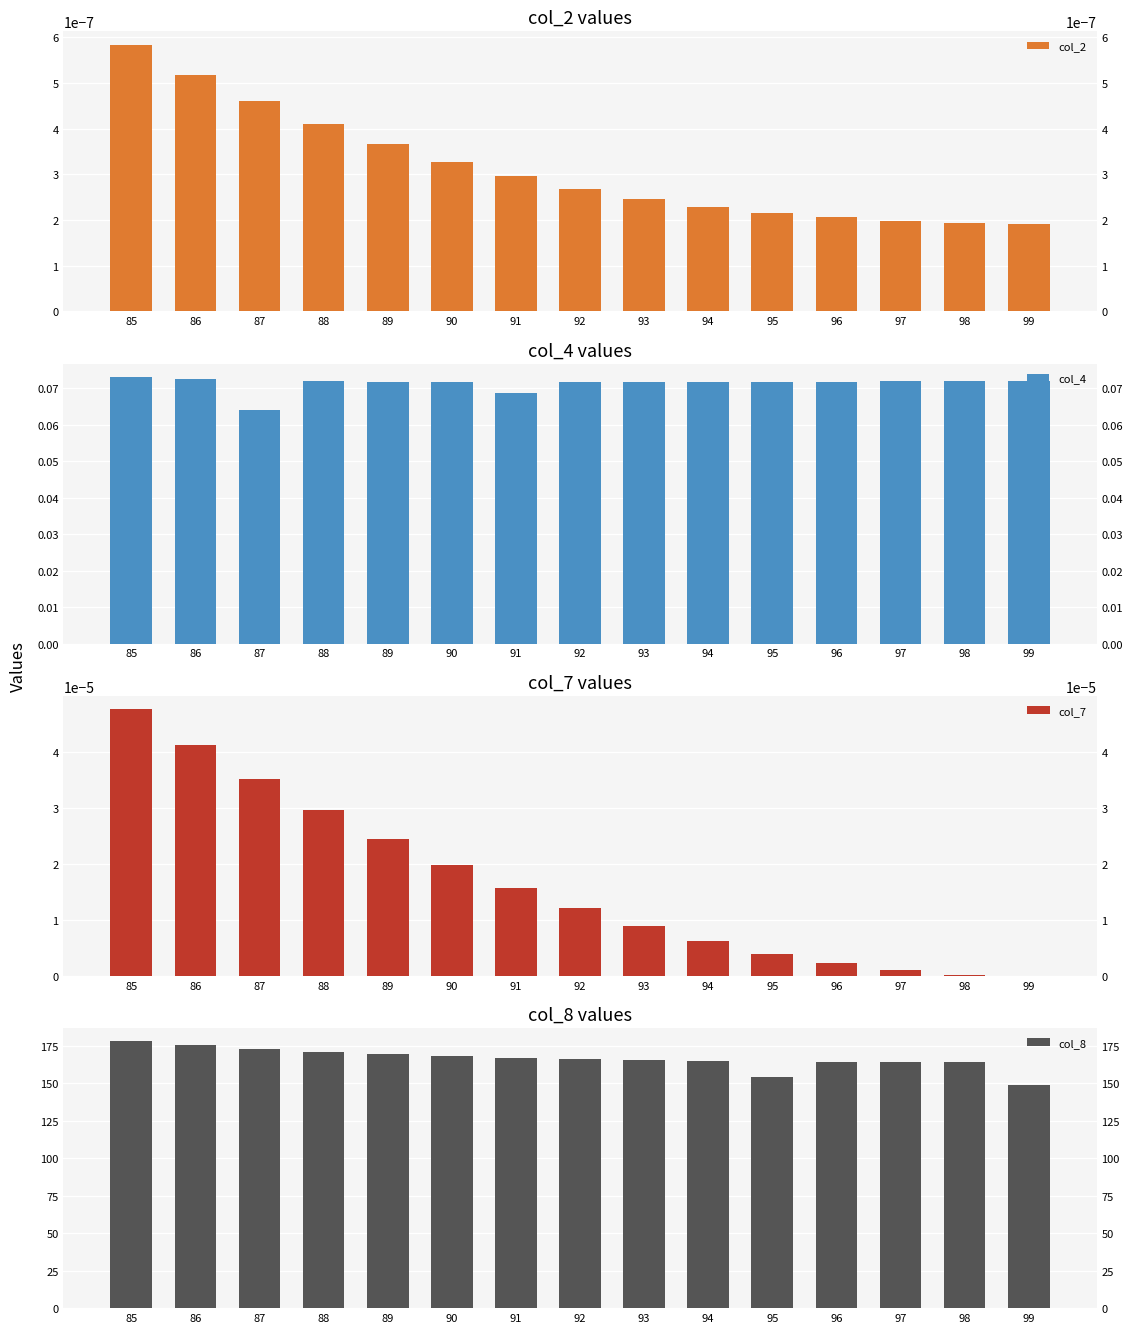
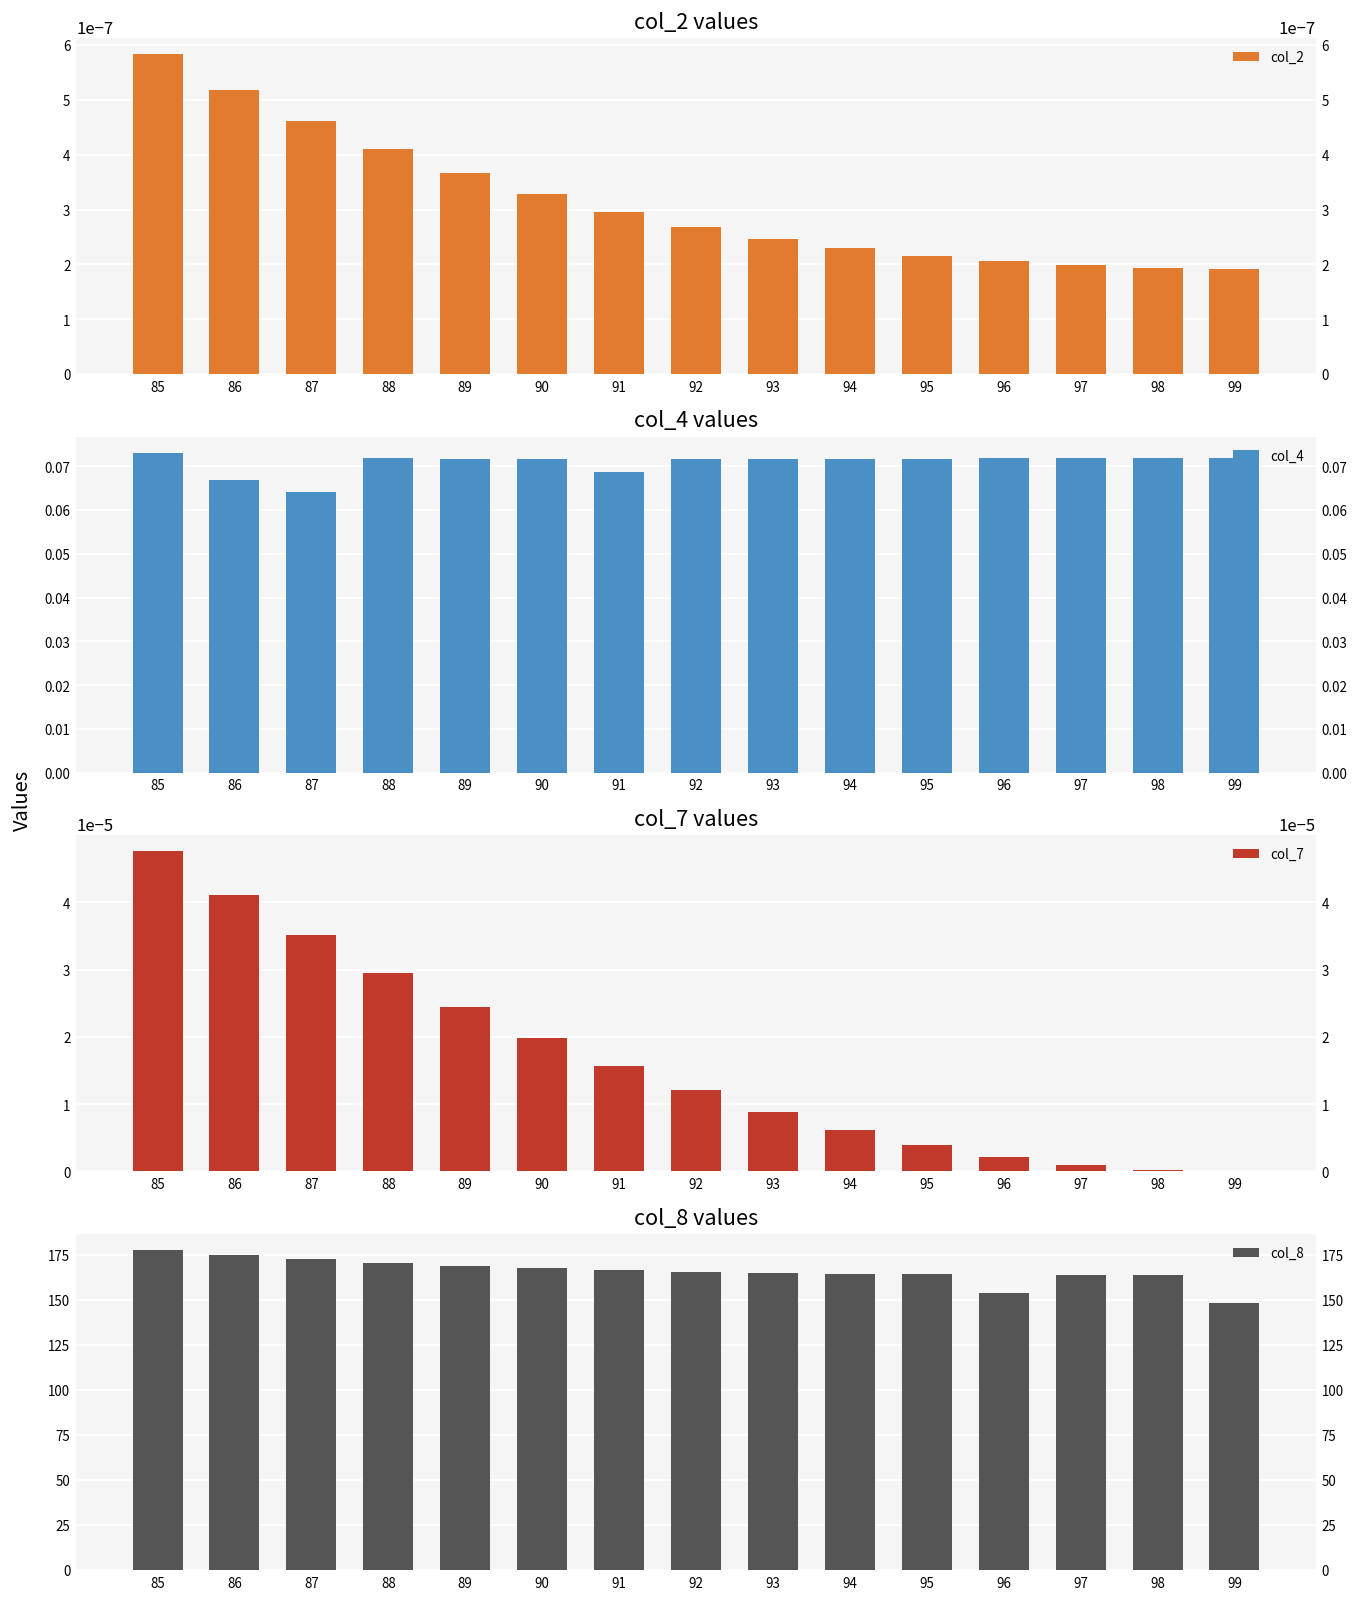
  {
    "col_2 values": {
      "85": 0.00000058,
      "86": 0.00000052,
      "87": 0.00000046,
      "88": 0.00000041,
      "89": 0.00000037,
      "90": 0.00000033,
      "91": 0.00000030,
      "92": 0.00000027,
      "93": 0.00000025,
      "94": 0.00000023,
      "95": 0.00000022,
      "96": 0.00000021,
      "97": 0.00000020,
      "98": 0.00000019,
      "99": 0.00000019
    },
    "col_4 values": {
      "85": 0.073,
-     "86": 0.073,
+     "86": 0.067,
      "87": 0.064,
      "88": 0.072,
      "89": 0.072,
      "90": 0.072,
      "91": 0.069,
      "92": 0.072,
      "93": 0.072,
      "94": 0.072,
      "95": 0.072,
      "96": 0.072,
      "97": 0.072,
      "98": 0.072,
      "99": 0.072
    },
    "col_7 values": {
      "85": 0.000048,
      "86": 0.000041,
      "87": 0.000035,
      "88": 0.000030,
      "89": 0.000024,
      "90": 0.000020,
      "91": 0.000016,
      "92": 0.000012,
      "93": 0.000009,
      "94": 0.000006,
      "95": 0.000004,
      "96": 0.000002,
      "97": 0.000001,
      "99": 0.000000
    },
    "col_8 values": {
      "85": 178,
      "86": 175,
      "87": 173,
      "88": 171,
      "89": 169,
      "90": 168,
      "91": 167,
      "92": 166,
      "93": 165,
      "94": 165,
-     "95": 154,
-     "96": 164,
+     "95": 164,
+     "96": 154,
      "97": 164,
      "98": 164,
      "99": 149
    }
  }
